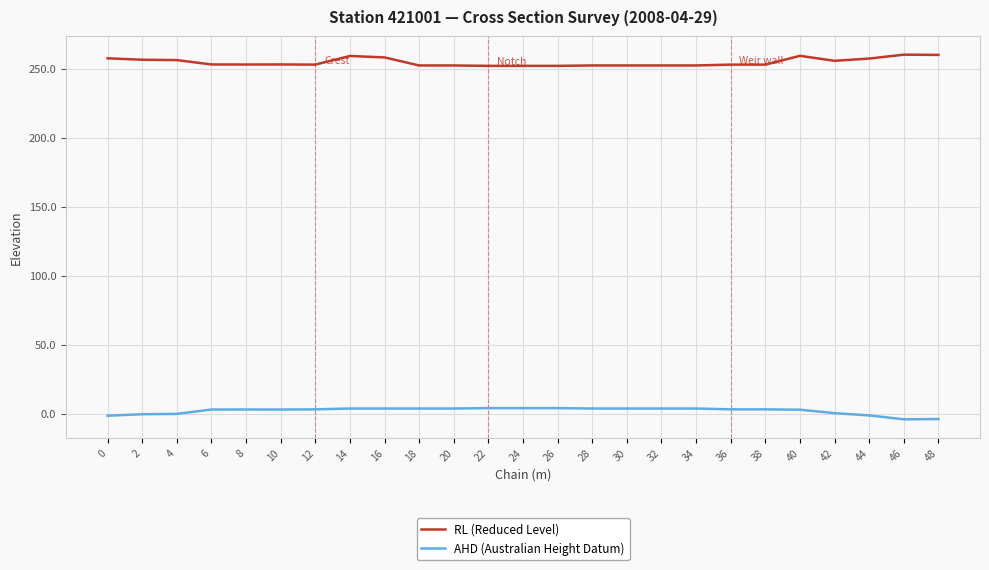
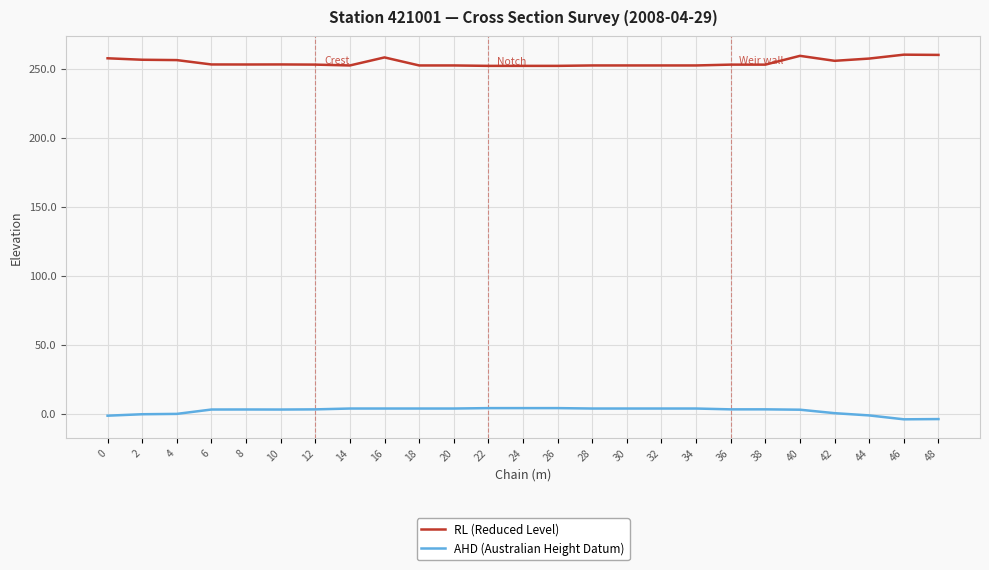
  {
    "RL (Reduced Level)": {
      "0": 257,
      "2": 256,
      "4": 256,
      "6": 253,
      "8": 253,
      "10": 253,
      "12": 253,
-     "14": 259,
+     "14": 252,
      "16": 258,
      "18": 252,
      "20": 252,
      "22": 252,
      "24": 252,
      "26": 252,
      "28": 252,
      "30": 252,
      "32": 252,
      "34": 252,
      "36": 253,
      "38": 253,
      "40": 259,
      "42": 256,
      "44": 257,
      "46": 260,
      "48": 260
    },
    "AHD (Australian Height Datum)": {
      "0": -1,
      "2": 0,
      "4": 0,
      "6": 3,
      "8": 3,
      "10": 3,
      "12": 3,
      "14": 4,
      "16": 4,
      "18": 4,
      "20": 4,
      "22": 4,
      "24": 4,
      "26": 4,
      "28": 4,
      "30": 4,
      "32": 4,
      "34": 4,
      "36": 3,
      "38": 3,
      "40": 3,
      "42": 0,
      "44": -1,
      "46": -4,
      "48": -4
    }
  }
